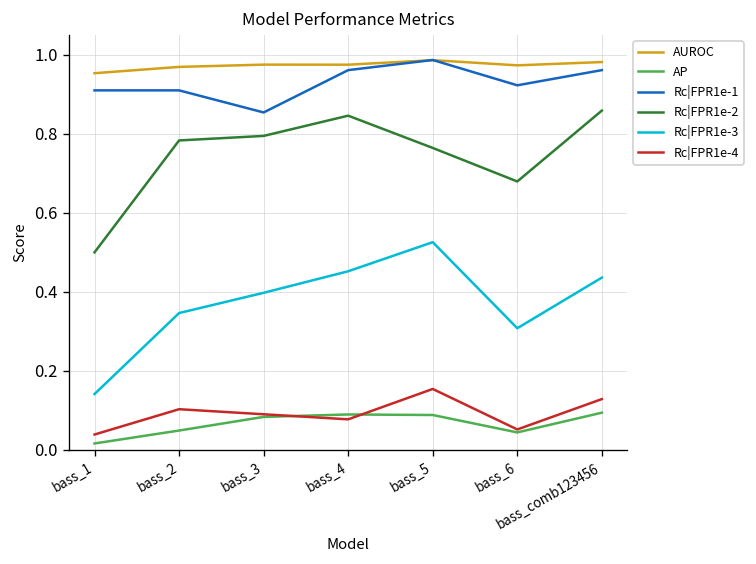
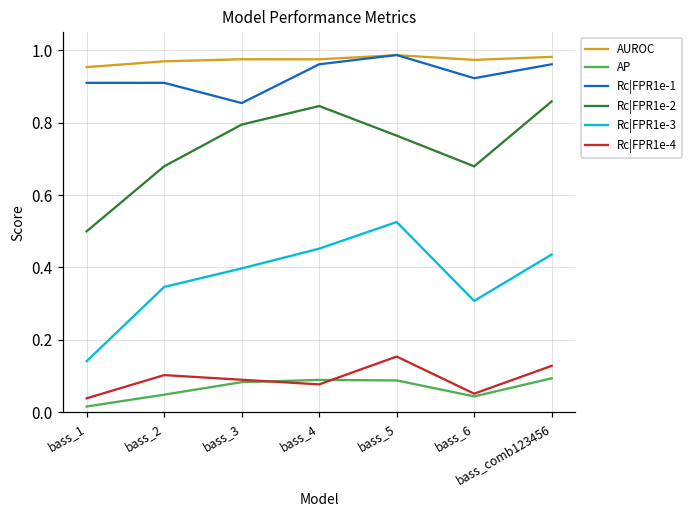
  {
    "AUROC": {
      "bass_1": 0.95,
      "bass_2": 0.97,
      "bass_3": 0.98,
      "bass_4": 0.98,
      "bass_6": 0.97,
      "bass_comb123456": 0.98
    },
    "AP": {
      "bass_1": 0.02,
      "bass_2": 0.05,
      "bass_4": 0.09,
      "bass_5": 0.09,
      "bass_comb123456": 0.09
    },
    "Rc|FPR1e-1": {
      "bass_1": 0.91,
      "bass_2": 0.91,
      "bass_3": 0.85,
      "bass_4": 0.96,
      "bass_6": 0.92,
      "bass_comb123456": 0.96
    },
    "Rc|FPR1e-2": {
      "bass_1": 0.50,
-     "bass_2": 0.78,
+     "bass_2": 0.68,
      "bass_3": 0.79,
      "bass_4": 0.85,
      "bass_5": 0.76,
      "bass_6": 0.68,
      "bass_comb123456": 0.86
    },
    "Rc|FPR1e-3": {
      "bass_1": 0.14,
      "bass_2": 0.35,
      "bass_3": 0.40,
      "bass_4": 0.45,
      "bass_5": 0.53,
      "bass_6": 0.31,
      "bass_comb123456": 0.44
    },
    "Rc|FPR1e-4": {
      "bass_1": 0.04,
      "bass_2": 0.10,
      "bass_4": 0.08,
      "bass_5": 0.15,
      "bass_comb123456": 0.13
    }
  }
